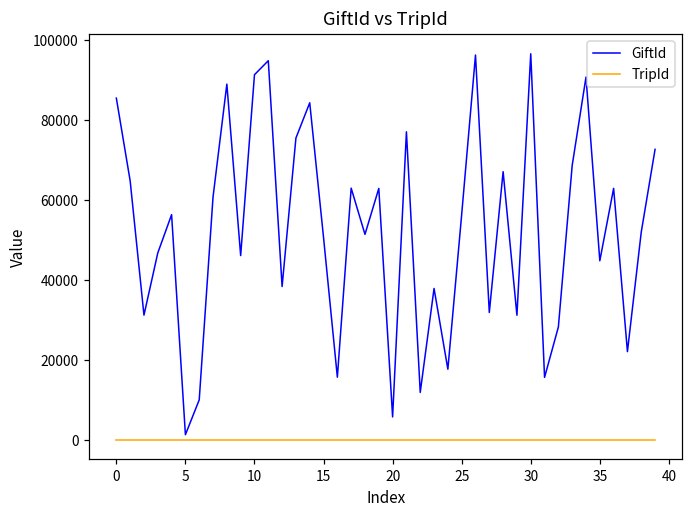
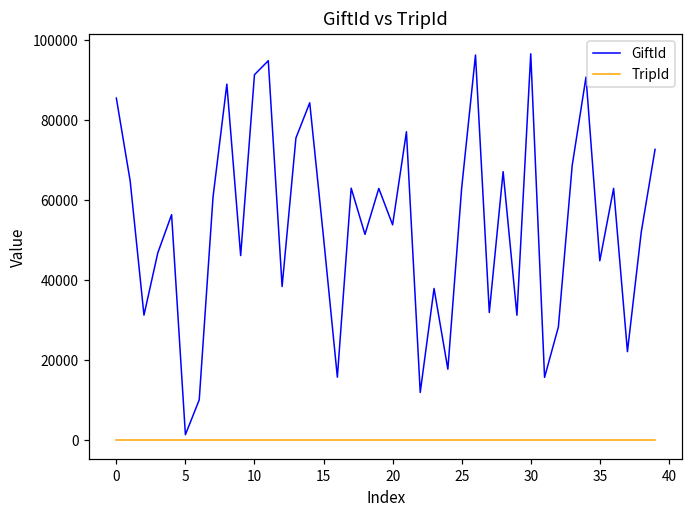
  {
    "GiftId": {
      "0": 86000,
      "5": 1000,
      "10": 91000,
      "15": 51000,
-     "20": 6000,
-     "25": 56000,
+     "20": 54000,
+     "25": 63000,
      "30": 97000,
      "35": 45000
    },
    "TripId": {
      "0": 0,
      "5": 0,
      "10": 0,
      "15": 0,
      "20": 0,
      "25": 0,
      "30": 0,
      "35": 0
    }
  }
